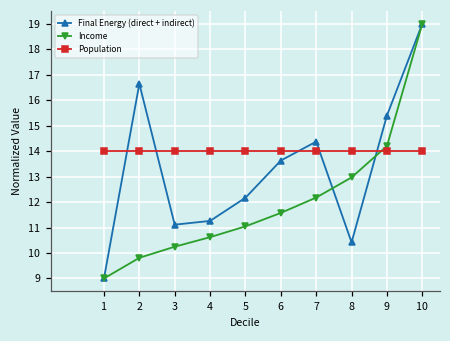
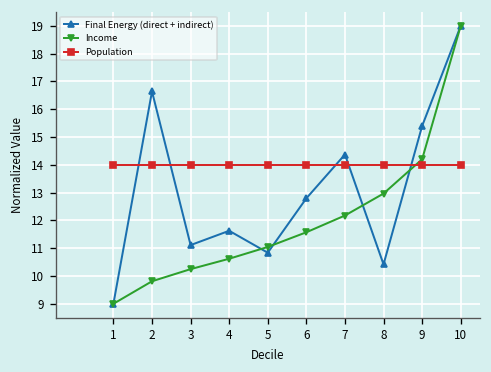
  {
    "Final Energy (direct + indirect)": {
      "2": 16.6,
      "3": 11.1,
-     "4": 11.3,
-     "5": 12.2,
-     "6": 13.6,
+     "4": 11.6,
+     "5": 10.8,
+     "6": 12.8,
      "7": 14.4,
      "8": 10.4,
      "9": 15.4
    },
    "Income": {
      "2": 9.8,
      "3": 10.2,
      "4": 10.6,
      "5": 11.0,
      "6": 11.6,
      "7": 12.2,
      "8": 13.0,
      "9": 14.2
    },
    "Population": {
      "1": 14.0,
      "2": 14.0,
      "3": 14.0,
      "4": 14.0,
      "5": 14.0,
      "6": 14.0,
      "7": 14.0,
      "8": 14.0,
      "9": 14.0,
      "10": 14.0
    }
  }
